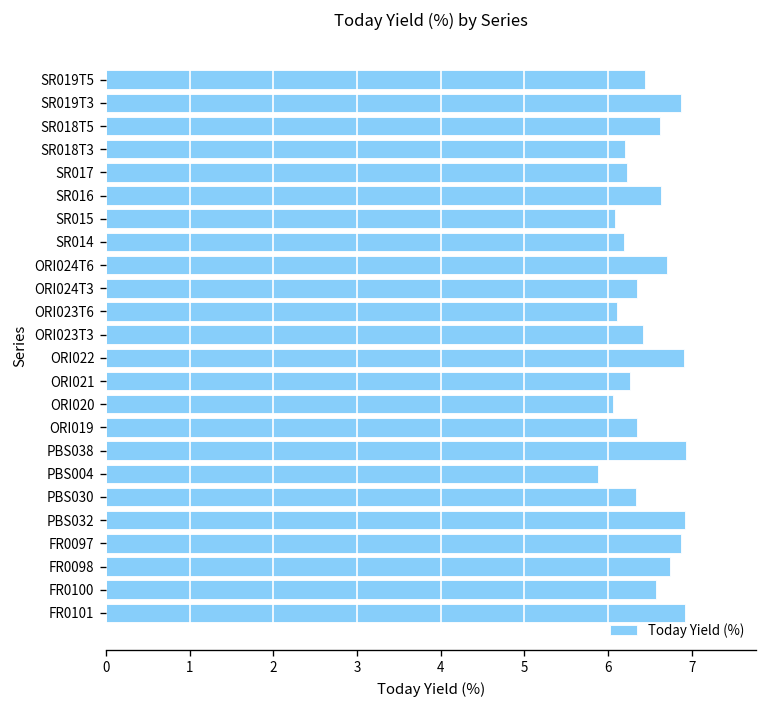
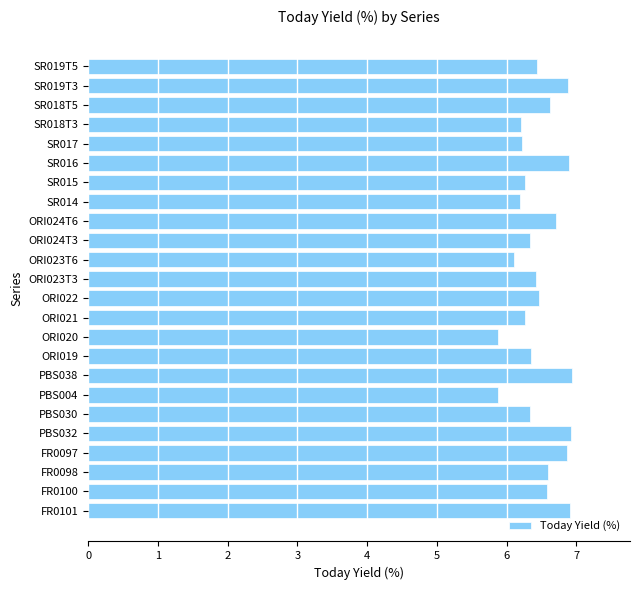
  {
    "SR019T5": 6.4,
    "SR019T3": 6.9,
    "SR018T5": 6.6,
    "SR018T3": 6.2,
    "SR017": 6.2,
-   "SR016": 6.6,
-   "SR015": 6.1,
+   "SR016": 6.9,
+   "SR015": 6.3,
    "SR014": 6.2,
    "ORI024T6": 6.7,
    "ORI024T3": 6.3,
    "ORI023T6": 6.1,
    "ORI023T3": 6.4,
-   "ORI022": 6.9,
+   "ORI022": 6.5,
    "ORI021": 6.3,
-   "ORI020": 6.1,
+   "ORI020": 5.9,
    "ORI019": 6.3,
    "PBS038": 6.9,
    "PBS004": 5.9,
    "PBS030": 6.3,
    "PBS032": 6.9,
    "FR0097": 6.9,
-   "FR0098": 6.7,
+   "FR0098": 6.6,
    "FR0100": 6.6,
    "FR0101": 6.9
  }
